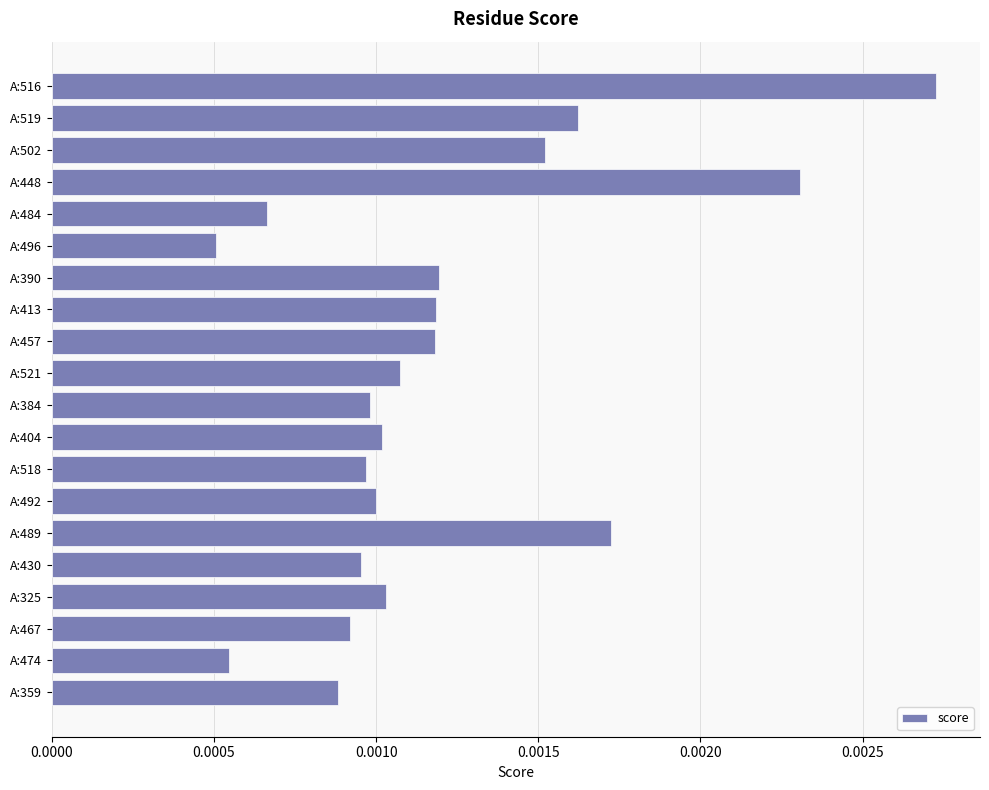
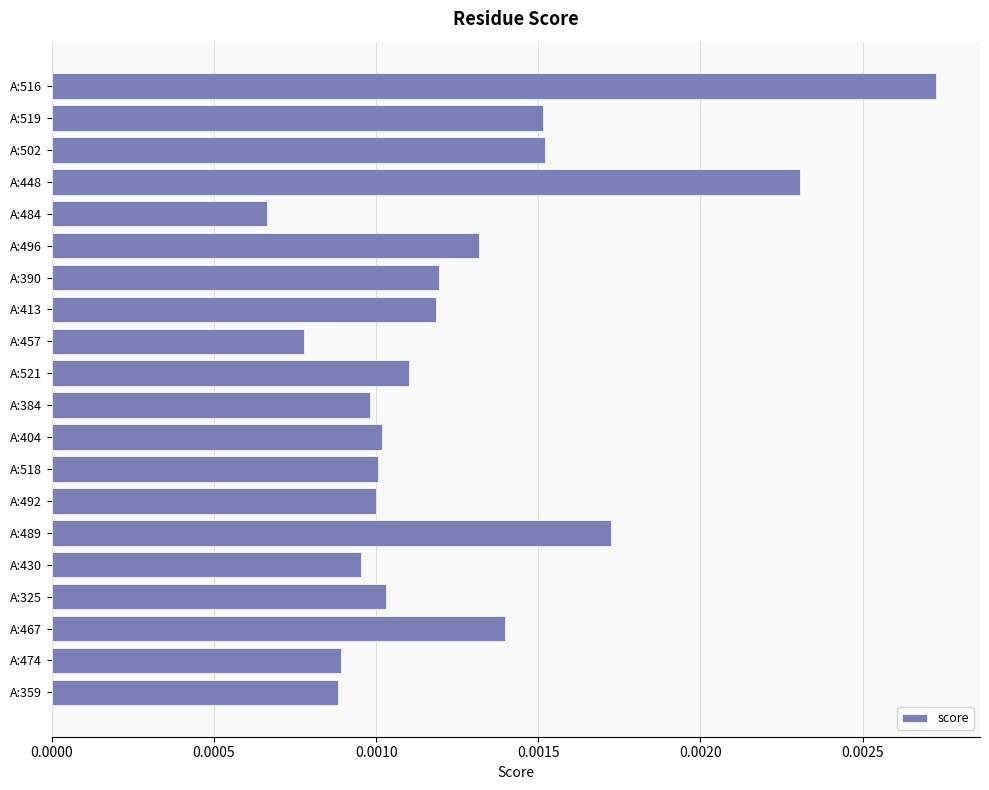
  {
    "A:516": 0.00273,
-   "A:519": 0.00162,
+   "A:519": 0.00152,
    "A:502": 0.00152,
    "A:448": 0.00231,
    "A:484": 0.00066,
-   "A:496": 0.00051,
+   "A:496": 0.00132,
    "A:390": 0.00120,
    "A:413": 0.00118,
-   "A:457": 0.00118,
-   "A:521": 0.00107,
+   "A:457": 0.00078,
+   "A:521": 0.00110,
    "A:384": 0.00098,
    "A:404": 0.00102,
-   "A:518": 0.00097,
+   "A:518": 0.00101,
    "A:492": 0.00100,
    "A:489": 0.00172,
    "A:430": 0.00095,
    "A:325": 0.00103,
-   "A:467": 0.00092,
-   "A:474": 0.00055,
+   "A:467": 0.00140,
+   "A:474": 0.00089,
    "A:359": 0.00088
  }
